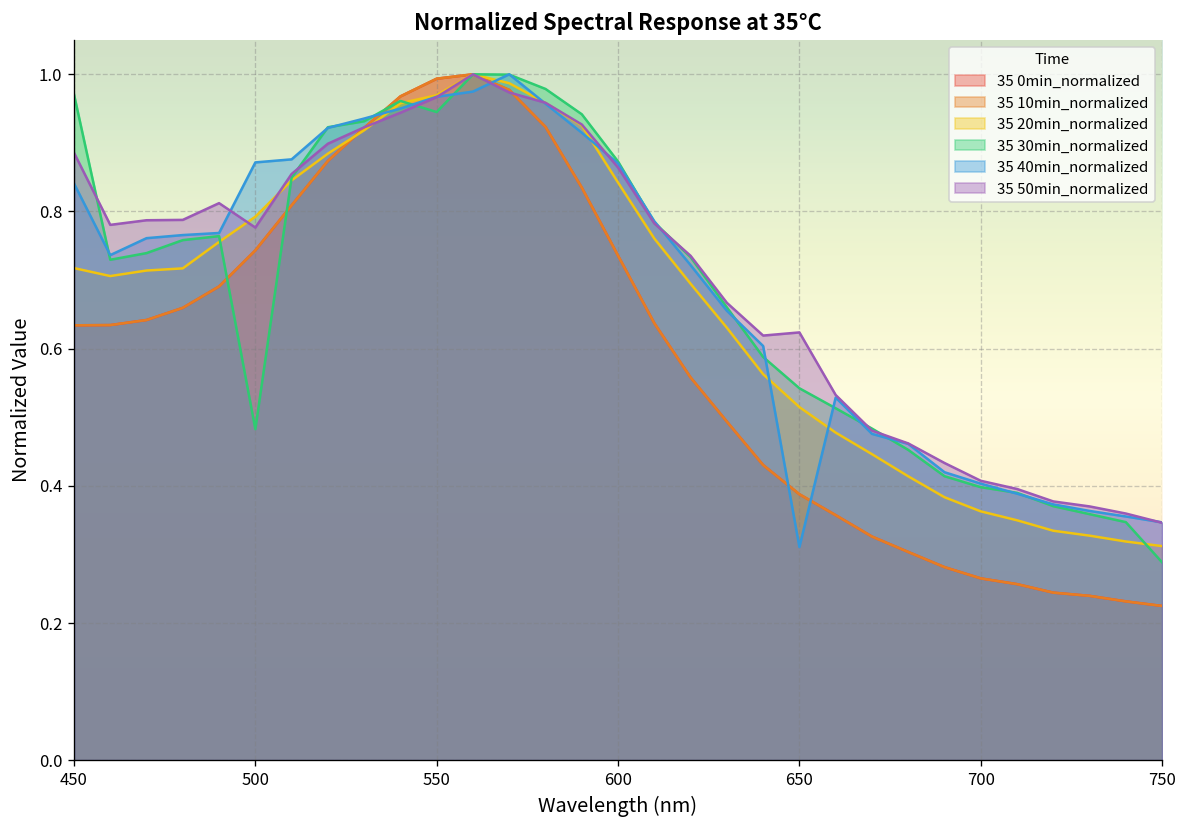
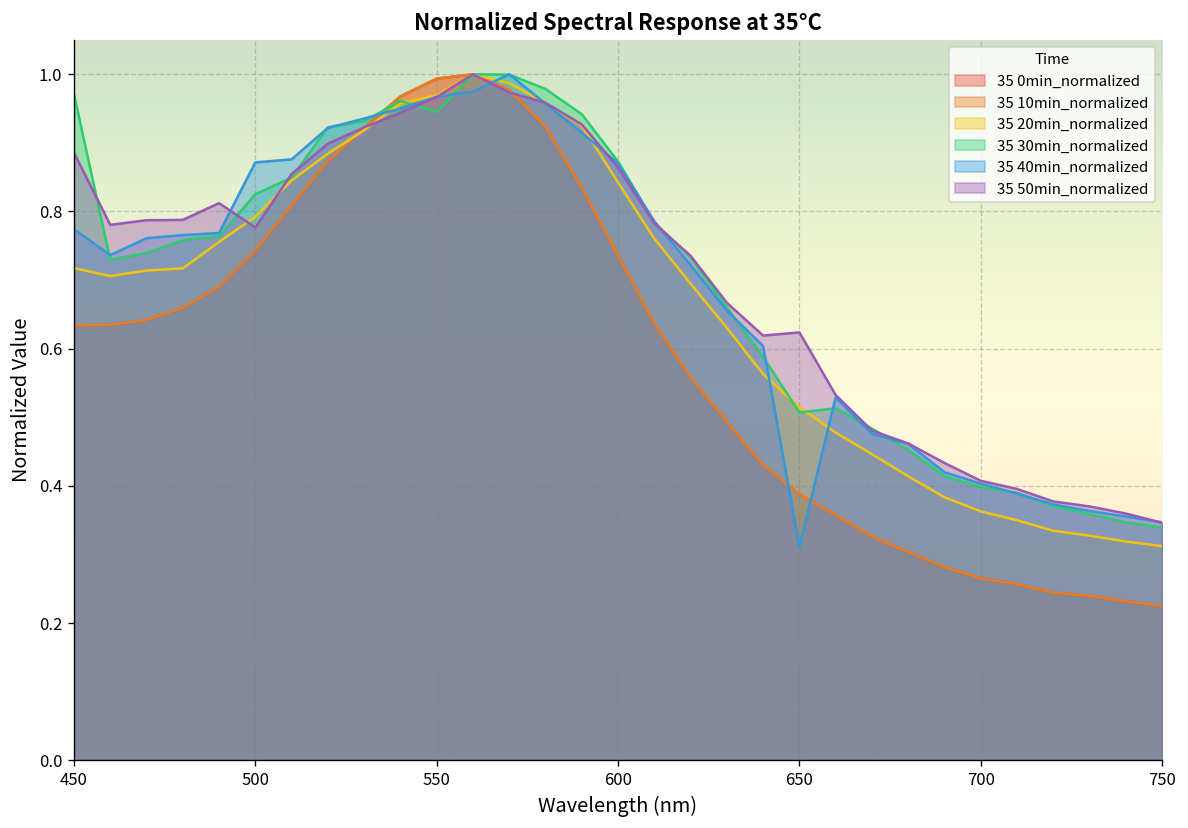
  {
    "35 30min_normalized": {
      "450": 0.97,
-     "500": 0.48,
+     "500": 0.83,
      "550": 0.94,
-     "650": 0.54,
+     "650": 0.51,
      "700": 0.40,
-     "750": 0.29
+     "750": 0.34
    },
    "35 40min_normalized": {
-     "450": 0.84,
+     "450": 0.77,
      "500": 0.87,
      "650": 0.31
    },
    "35 50min_normalized": {
      "450": 0.89,
      "500": 0.78,
      "600": 0.86,
      "650": 0.62
    }
  }
